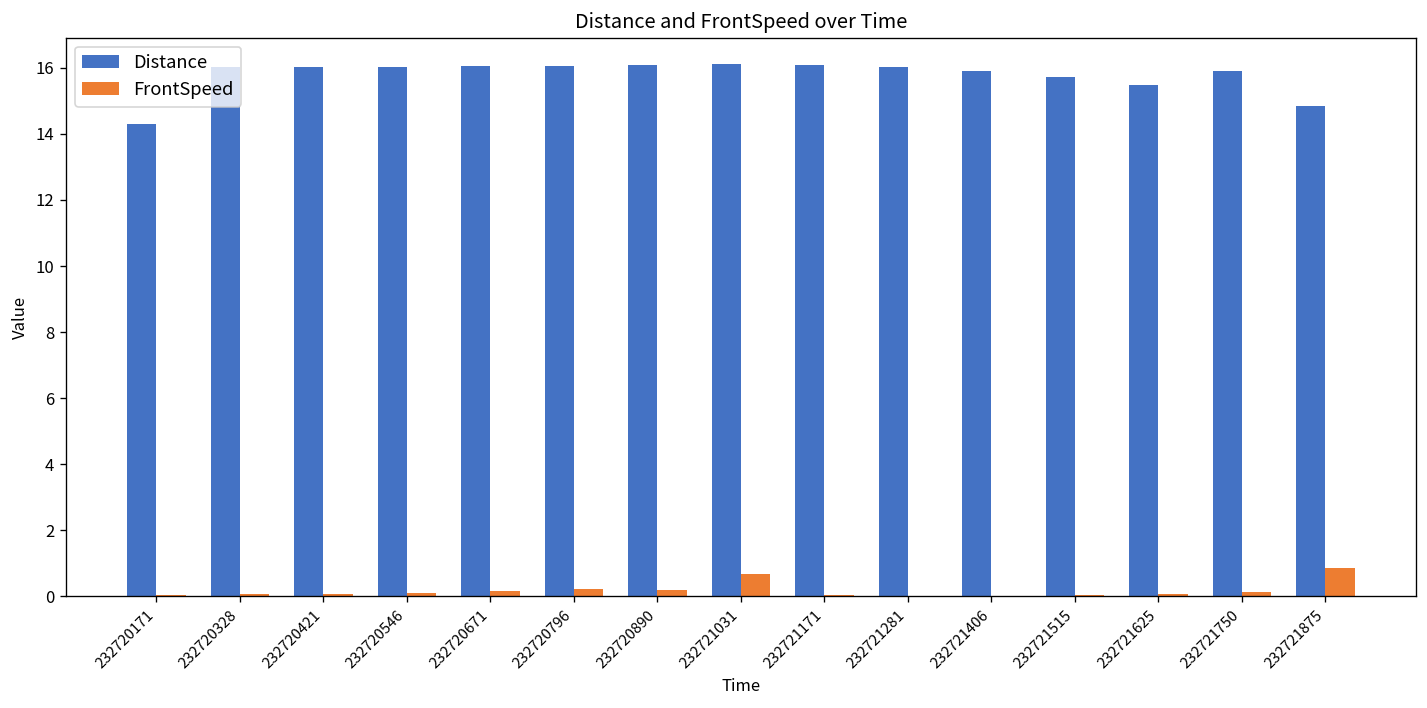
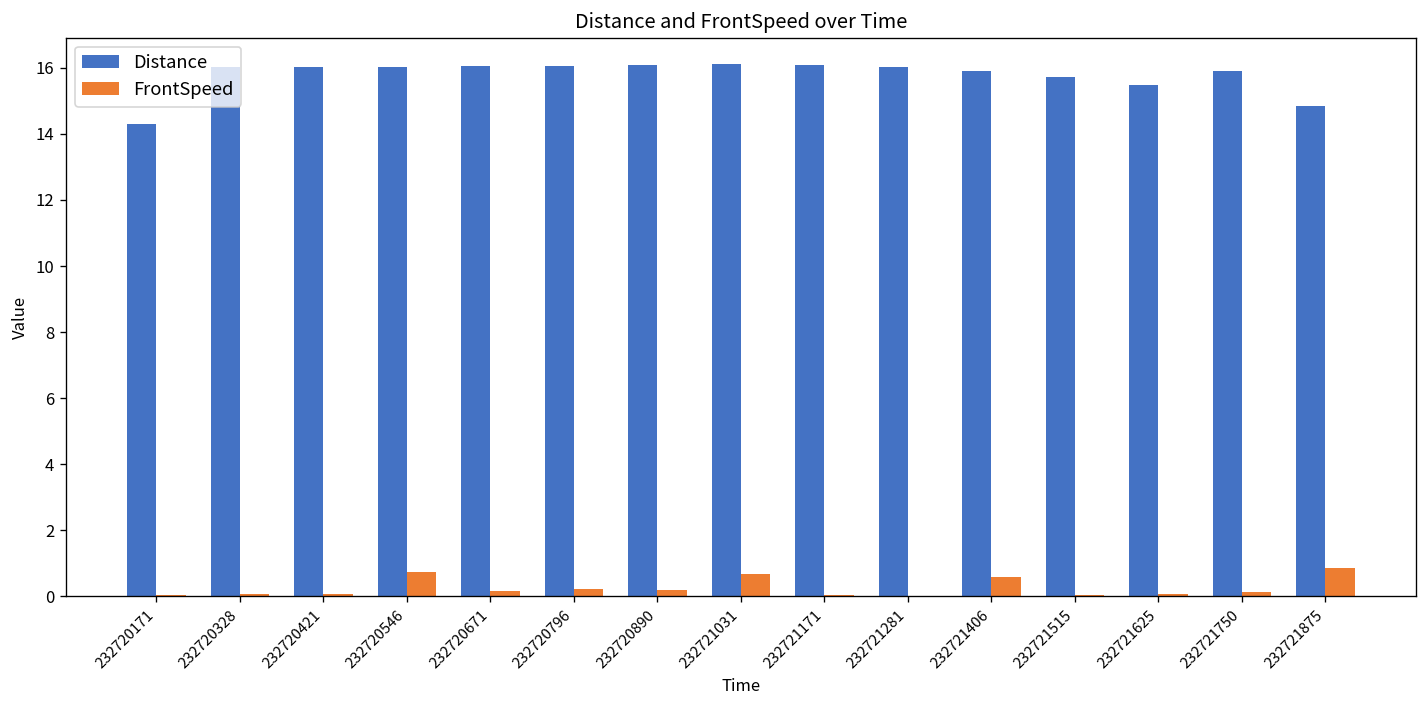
  {
    "Distance": {
      "232720171": 14.3,
      "232720421": 16.0,
      "232720546": 16.0,
      "232720671": 16.0,
      "232720796": 16.1,
      "232720890": 16.1,
      "232721031": 16.1,
      "232721171": 16.1,
      "232721281": 16.0,
      "232721406": 15.9,
      "232721515": 15.7,
      "232721625": 15.5,
      "232721750": 15.9,
      "232721875": 14.8
    },
    "FrontSpeed": {
-     "232720546": 0.1,
+     "232720546": 0.7,
      "232720671": 0.2,
      "232720796": 0.2,
      "232720890": 0.2,
      "232721031": 0.7,
      "232721281": 0.0,
-     "232721406": 0.0,
+     "232721406": 0.6,
      "232721750": 0.1,
      "232721875": 0.9
    }
  }
